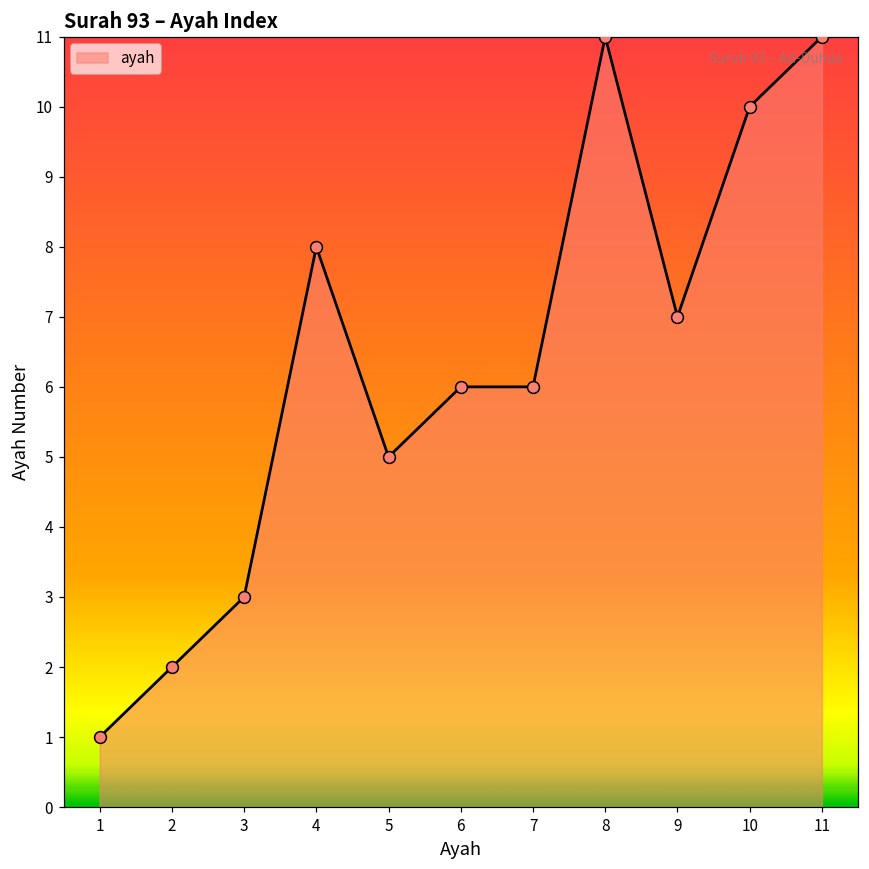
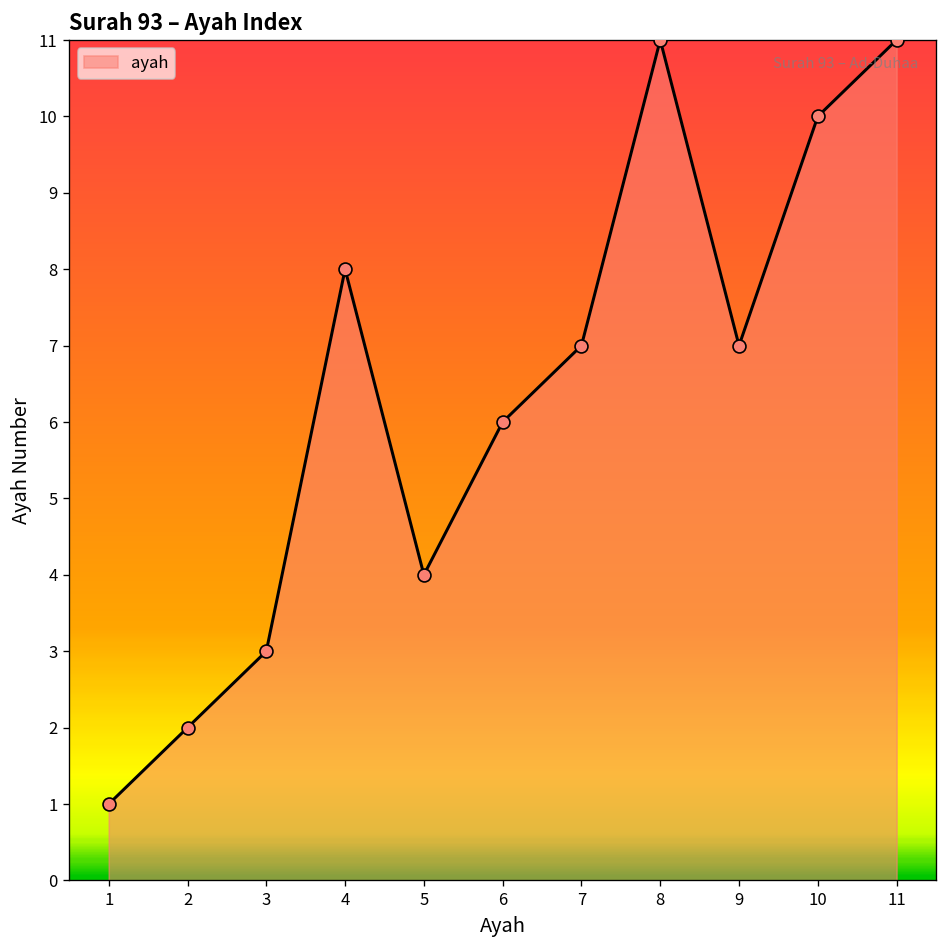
  {
    "1": 1,
    "2": 2,
    "3": 3,
    "4": 8,
-   "5": 5,
+   "5": 4,
    "6": 6,
-   "7": 6,
+   "7": 7,
    "8": 11,
    "9": 7,
    "10": 10
  }
